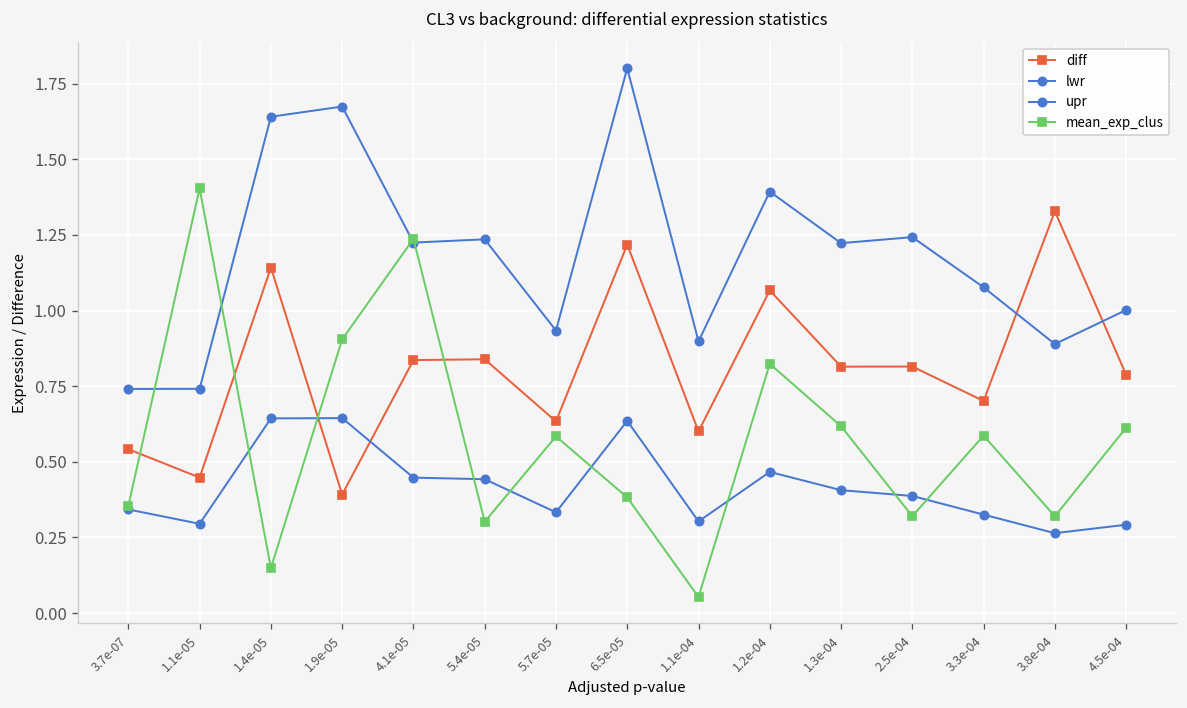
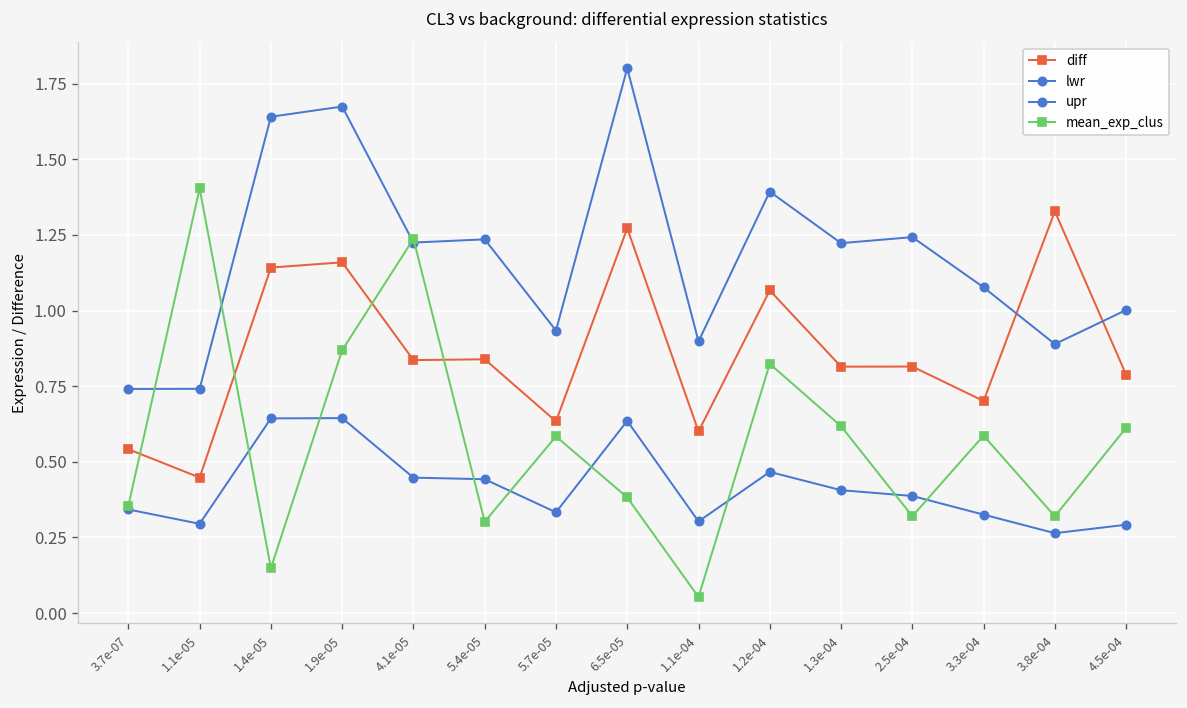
  {
    "diff": {
      "3.7e-07": 0.54,
      "1.1e-05": 0.45,
      "1.4e-05": 1.14,
-     "1.9e-05": 0.39,
+     "1.9e-05": 1.16,
      "4.1e-05": 0.84,
      "5.4e-05": 0.84,
      "5.7e-05": 0.63,
-     "6.5e-05": 1.22,
+     "6.5e-05": 1.27,
      "1.1e-04": 0.60,
      "1.2e-04": 1.07,
      "1.3e-04": 0.81,
      "2.5e-04": 0.81,
      "3.3e-04": 0.70,
      "3.8e-04": 1.33,
      "4.5e-04": 0.79
    },
    "mean_exp_clus": {
      "3.7e-07": 0.35,
      "1.1e-05": 1.40,
      "1.4e-05": 0.15,
-     "1.9e-05": 0.90,
+     "1.9e-05": 0.87,
      "4.1e-05": 1.24,
      "5.4e-05": 0.30,
      "5.7e-05": 0.58,
      "6.5e-05": 0.38,
      "1.1e-04": 0.05,
      "1.2e-04": 0.82,
      "1.3e-04": 0.62,
      "2.5e-04": 0.32,
      "3.3e-04": 0.59,
      "3.8e-04": 0.32,
      "4.5e-04": 0.61
    }
  }
